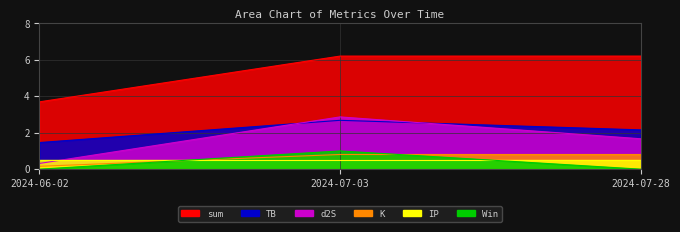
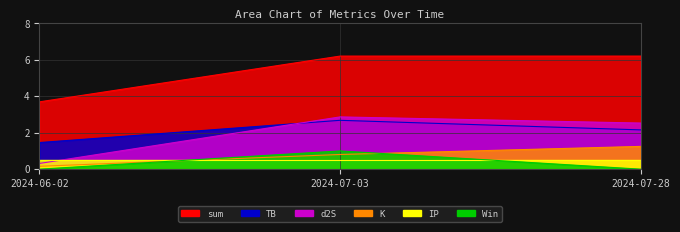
  {
    "sum": {
      "2024-06-02": 3.7,
      "2024-07-03": 6.2,
      "2024-07-28": 6.2
    },
    "TB": {
      "2024-06-02": 1.5,
      "2024-07-03": 2.7,
      "2024-07-28": 2.2
    },
    "d2S": {
      "2024-06-02": 0.3,
      "2024-07-03": 2.9,
-     "2024-07-28": 1.7
+     "2024-07-28": 2.5
    },
    "K": {
      "2024-06-02": 0.2,
      "2024-07-03": 0.8,
-     "2024-07-28": 0.8
+     "2024-07-28": 1.2
    },
    "IP": {
      "2024-06-02": 0.5,
      "2024-07-03": 0.5,
      "2024-07-28": 0.5
    },
    "Win": {
      "2024-06-02": 0.0,
      "2024-07-03": 1.0,
      "2024-07-28": 0.0
    }
  }
